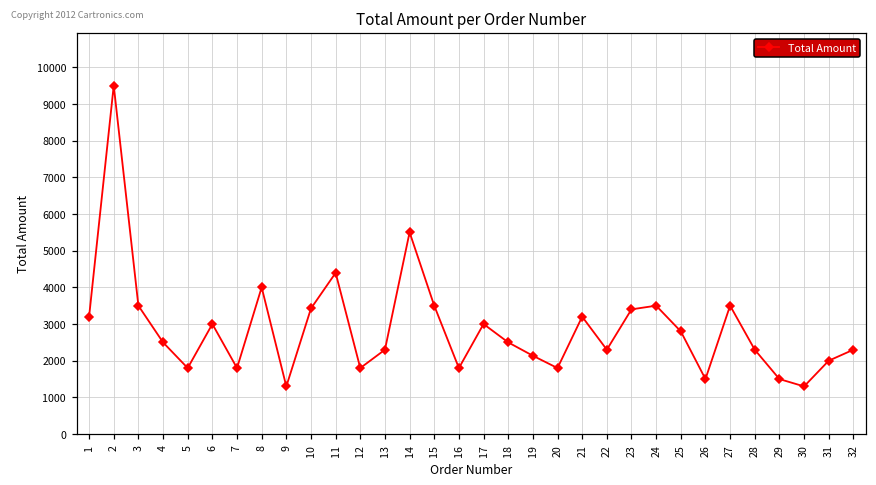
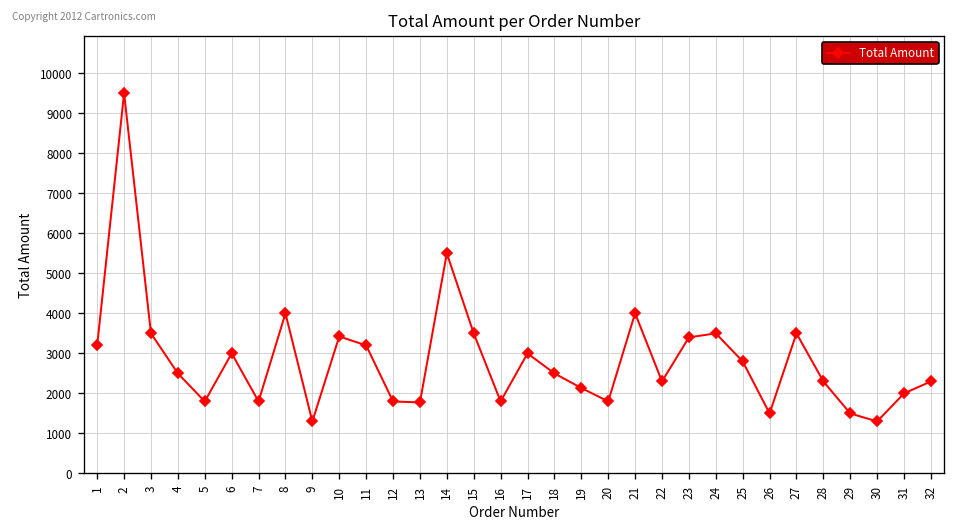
  {
    "1": 3200,
    "2": 9500,
    "3": 3500,
    "4": 2500,
    "5": 1800,
    "6": 3000,
    "7": 1800,
    "8": 4000,
    "9": 1300,
    "10": 3400,
-   "11": 4400,
+   "11": 3200,
    "12": 1800,
-   "13": 2300,
+   "13": 1800,
    "14": 5500,
    "15": 3500,
    "16": 1800,
    "17": 3000,
    "18": 2500,
    "19": 2100,
    "20": 1800,
-   "21": 3200,
+   "21": 4000,
    "22": 2300,
    "23": 3400,
    "24": 3500,
    "25": 2800,
    "26": 1500,
    "27": 3500,
    "28": 2300,
    "29": 1500,
    "30": 1300,
    "31": 2000,
    "32": 2300
  }
